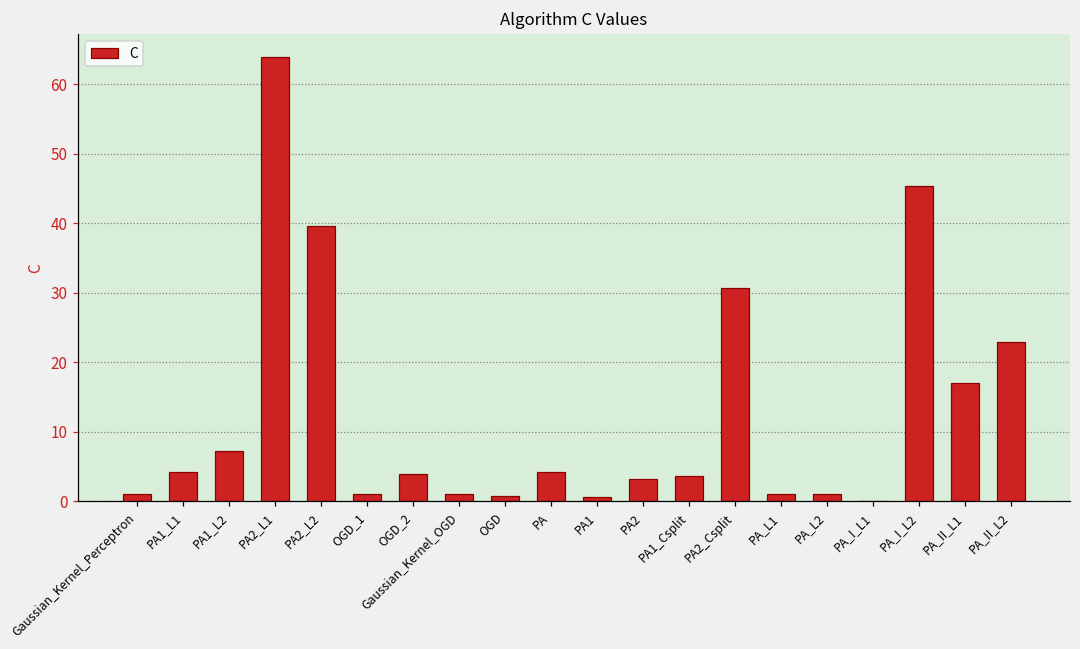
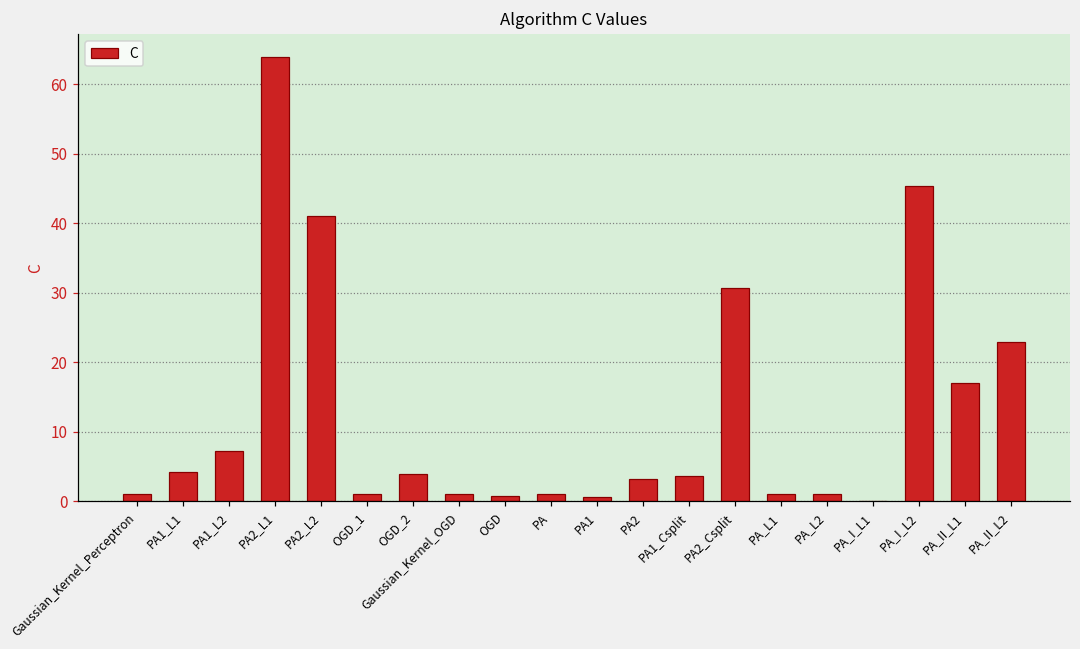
  {
    "Gaussian_Kernel_Perceptron": 1,
    "PA1_L1": 4,
    "PA1_L2": 7,
    "PA2_L1": 64,
-   "PA2_L2": 40,
+   "PA2_L2": 41,
    "OGD_1": 1,
    "OGD_2": 4,
    "Gaussian_Kernel_OGD": 1,
    "OGD": 1,
-   "PA": 4,
+   "PA": 1,
    "PA1": 1,
    "PA2": 3,
    "PA1_Csplit": 4,
    "PA2_Csplit": 31,
    "PA_L1": 1,
    "PA_L2": 1,
    "PA_I_L2": 45,
    "PA_II_L1": 17,
    "PA_II_L2": 23
  }
